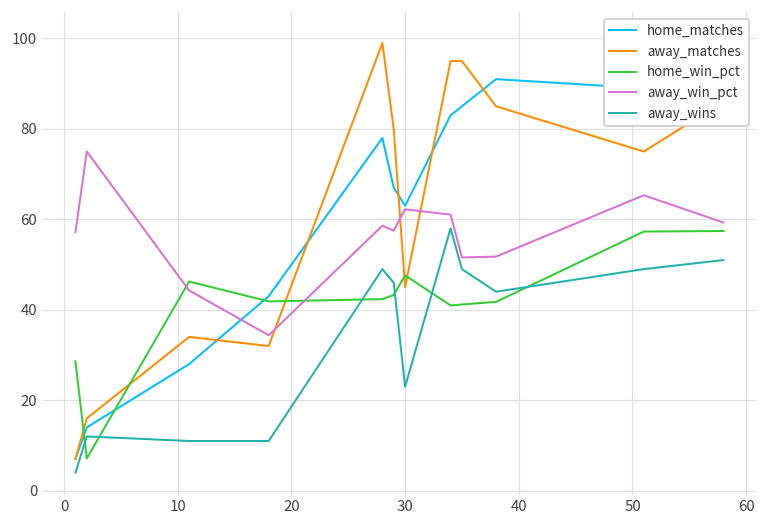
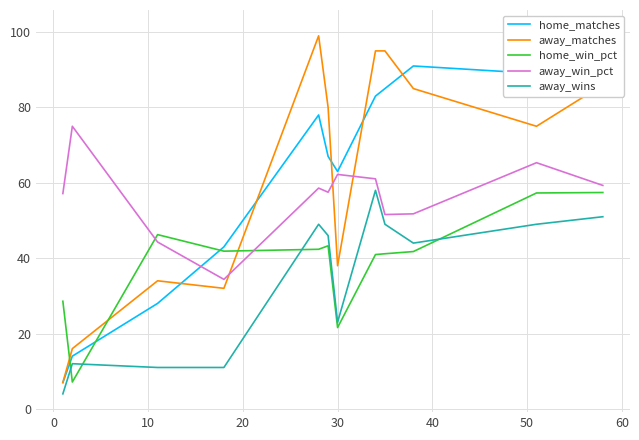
  {
    "home_matches": {
      "30": 63
    },
    "away_matches": {
-     "30": 45
+     "30": 38
    },
    "home_win_pct": {
-     "30": 48
+     "30": 22
    },
    "away_win_pct": {
      "30": 62
    },
    "away_wins": {
      "30": 23
    }
  }
